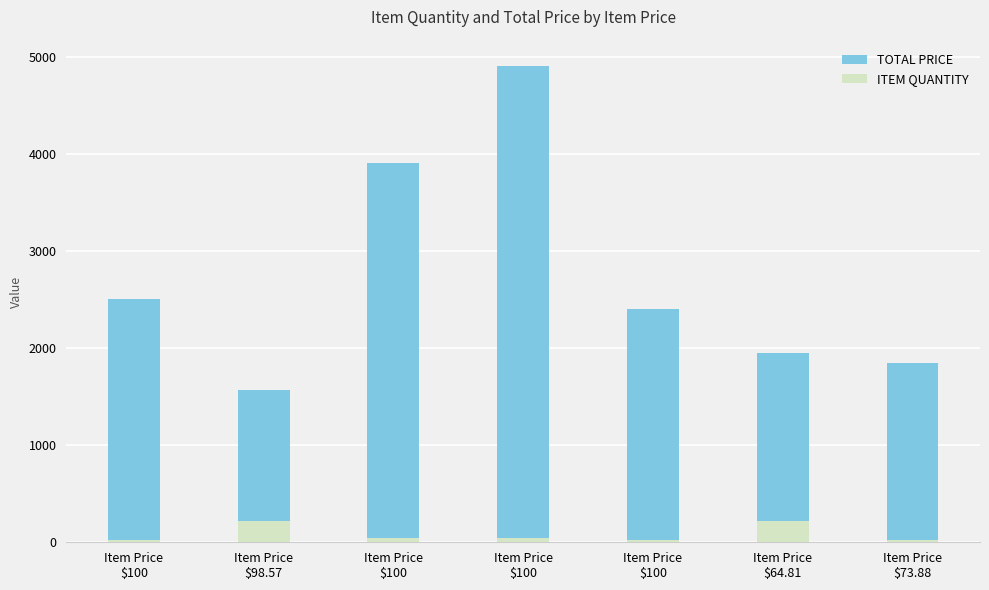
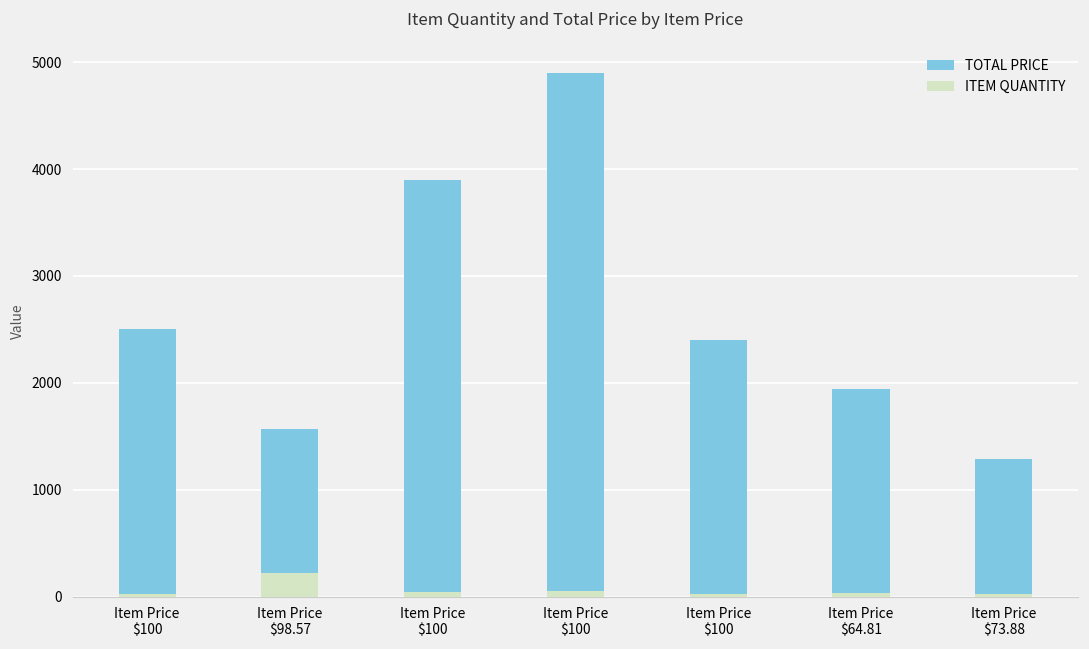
  {
    "TOTAL PRICE": {
      "Item Price $98.57": 1600,
      "Item Price $64.81": 1900,
-     "Item Price $73.88": 1800
+     "Item Price $73.88": 1300
    },
    "ITEM QUANTITY": {
-     "Item Price $64.81": 200
+     "Item Price $64.81": 0
    }
  }
